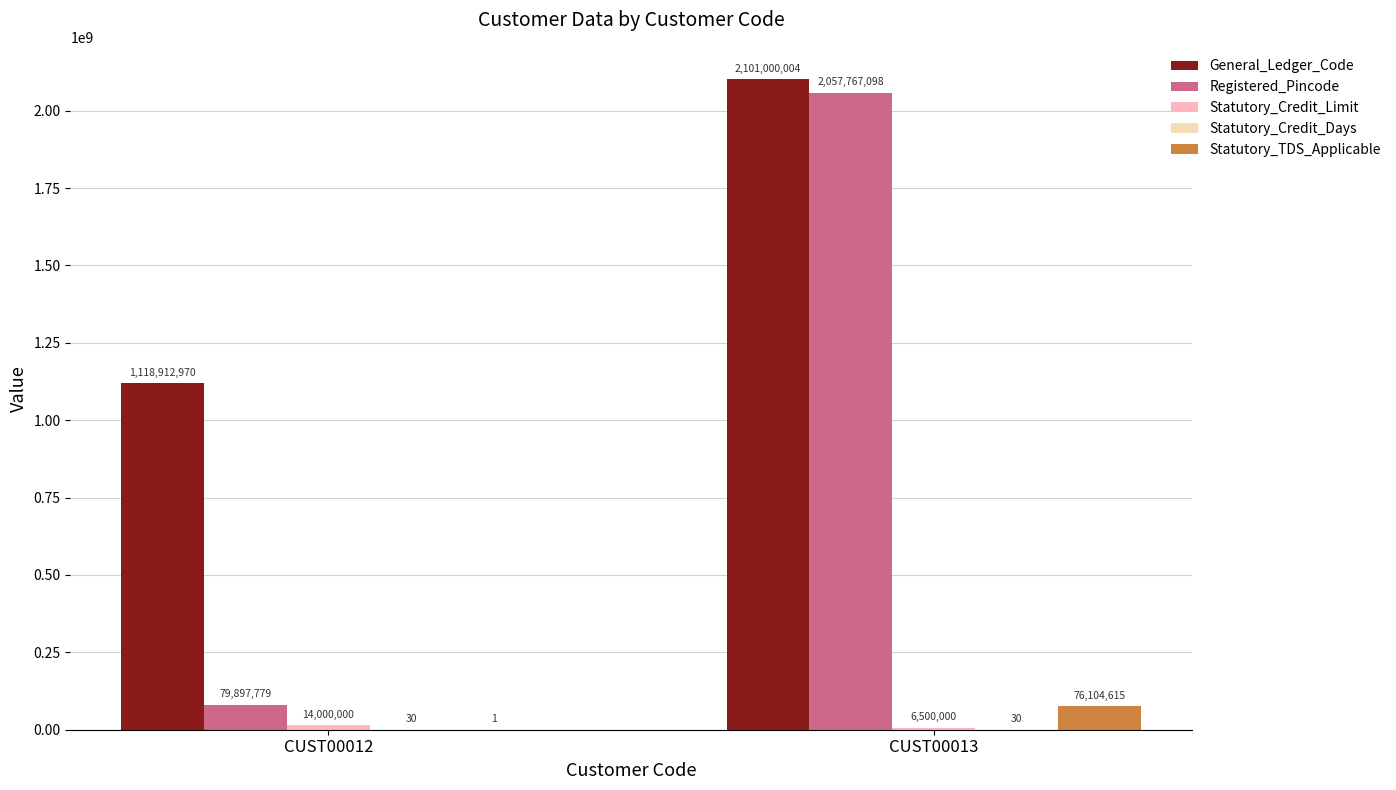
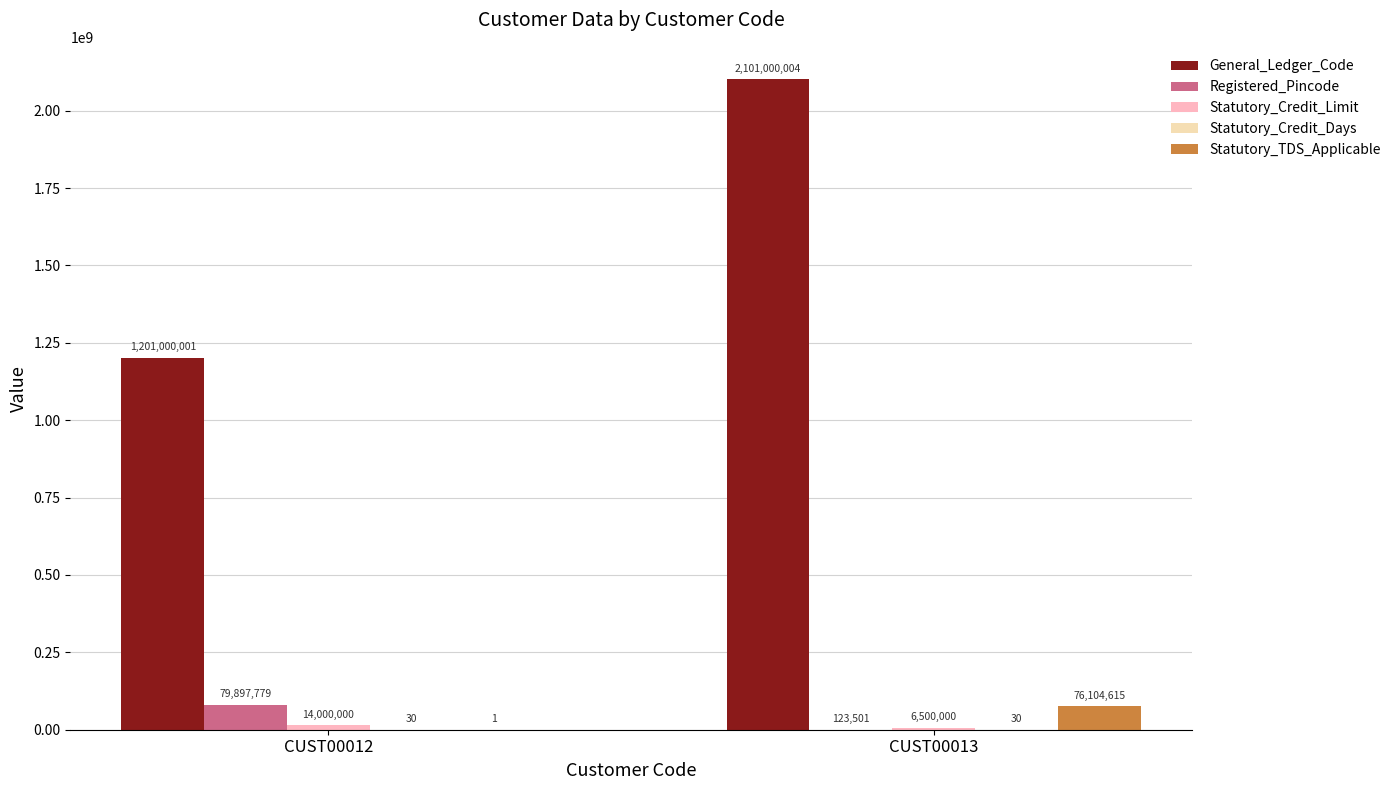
  {
    "General_Ledger_Code": {
-     "CUST00012": "1,118,912,970",
+     "CUST00012": "1,201,000,001",
      "CUST00013": "2,101,000,004"
    },
    "Registered_Pincode": {
      "CUST00012": "79,897,779",
-     "CUST00013": "2,057,767,098"
+     "CUST00013": "123,501"
    },
    "Statutory_TDS_Applicable": {
      "CUST00012": "1",
      "CUST00013": "76,104,615"
    }
  }
